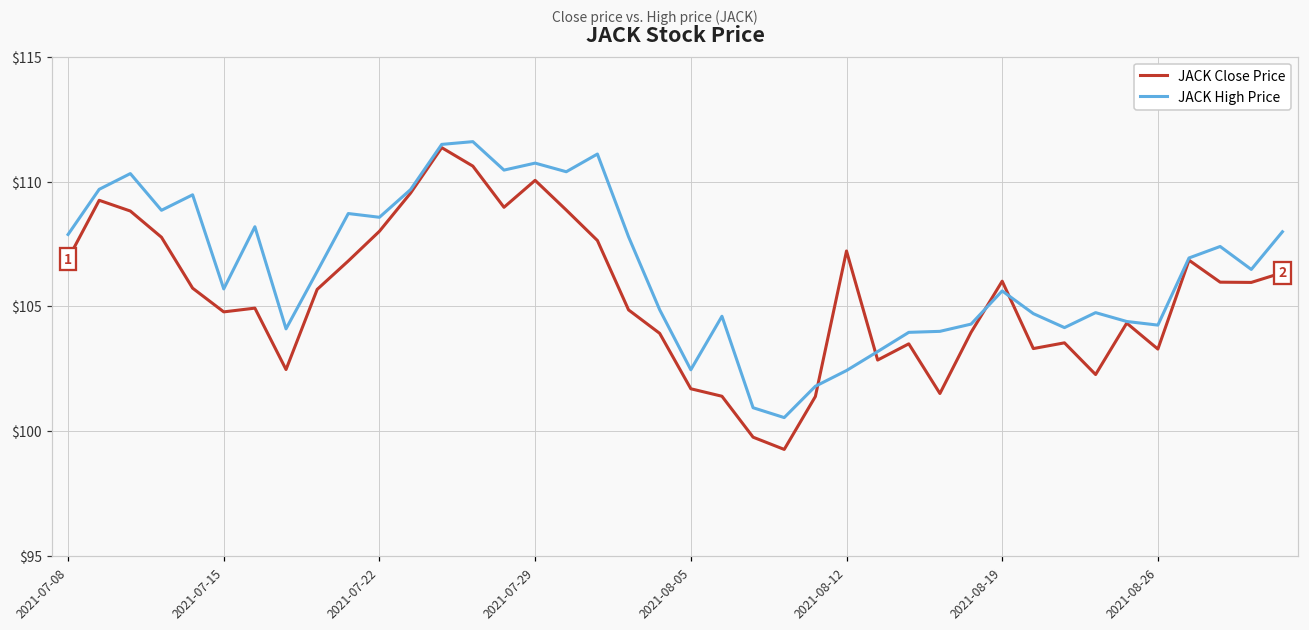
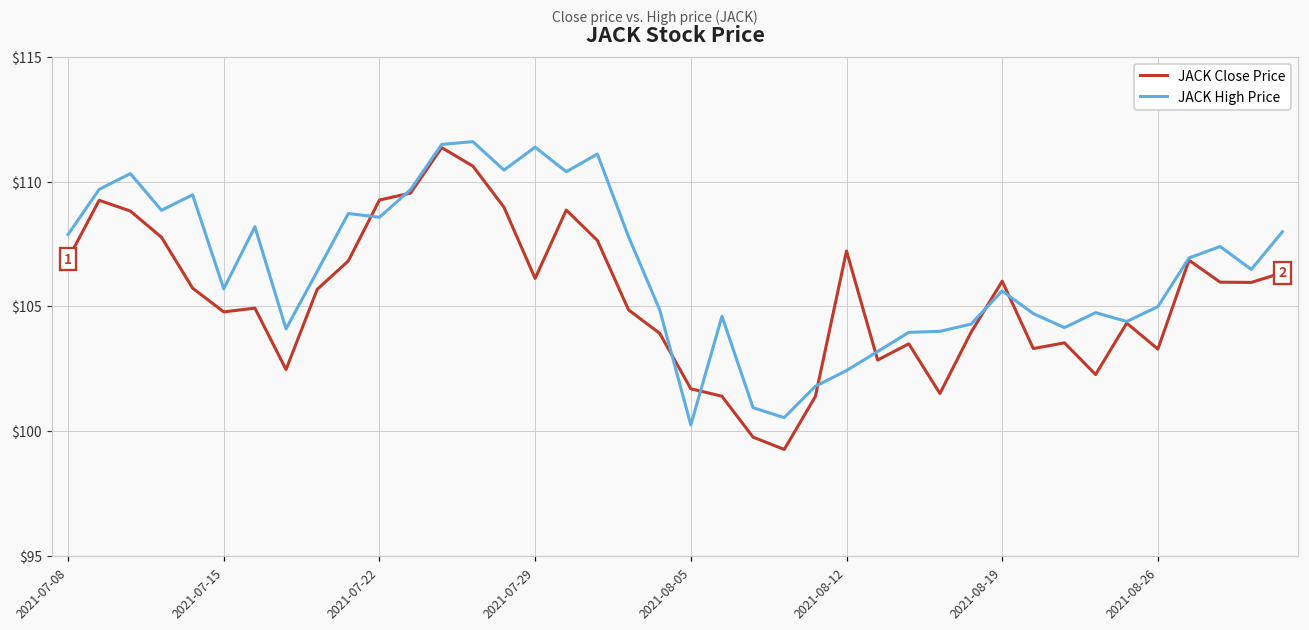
  {
    "JACK Close Price": {
      "2021-07-15": "$104.8",
-     "2021-07-22": "$108.0",
-     "2021-07-29": "$110.1",
+     "2021-07-22": "$109.3",
+     "2021-07-29": "$106.1",
      "2021-08-05": "$101.7",
      "2021-08-12": "$107.2",
      "2021-08-19": "$106.0",
      "2021-08-26": "$103.3"
    },
    "JACK High Price": {
      "2021-07-08": "$107.9",
      "2021-07-15": "$105.7",
      "2021-07-22": "$108.6",
-     "2021-07-29": "$110.7",
-     "2021-08-05": "$102.5",
+     "2021-07-29": "$111.4",
+     "2021-08-05": "$100.3",
      "2021-08-12": "$102.4",
      "2021-08-19": "$105.6",
-     "2021-08-26": "$104.3"
+     "2021-08-26": "$105.0"
    }
  }
